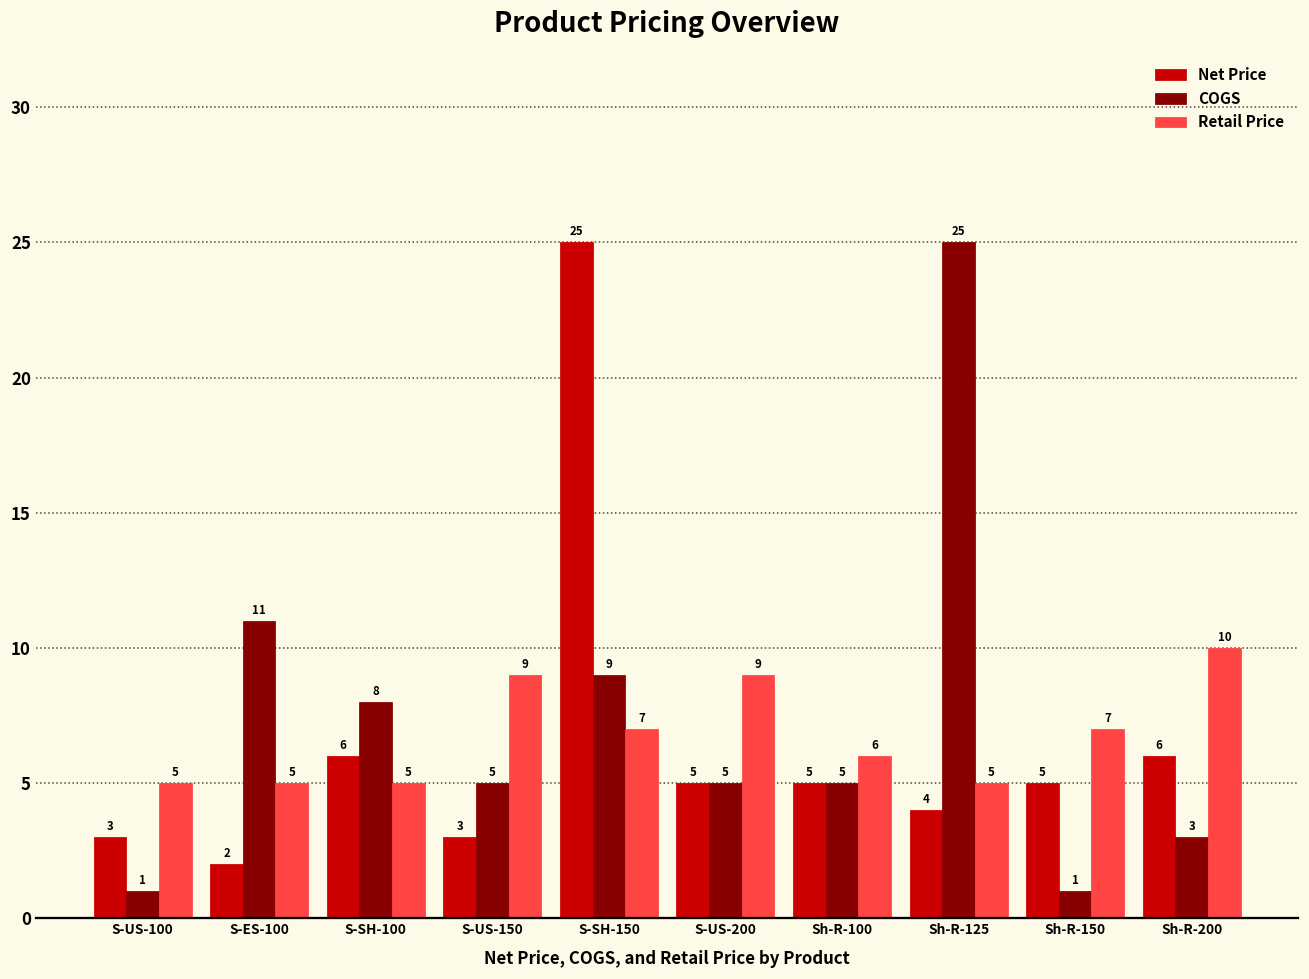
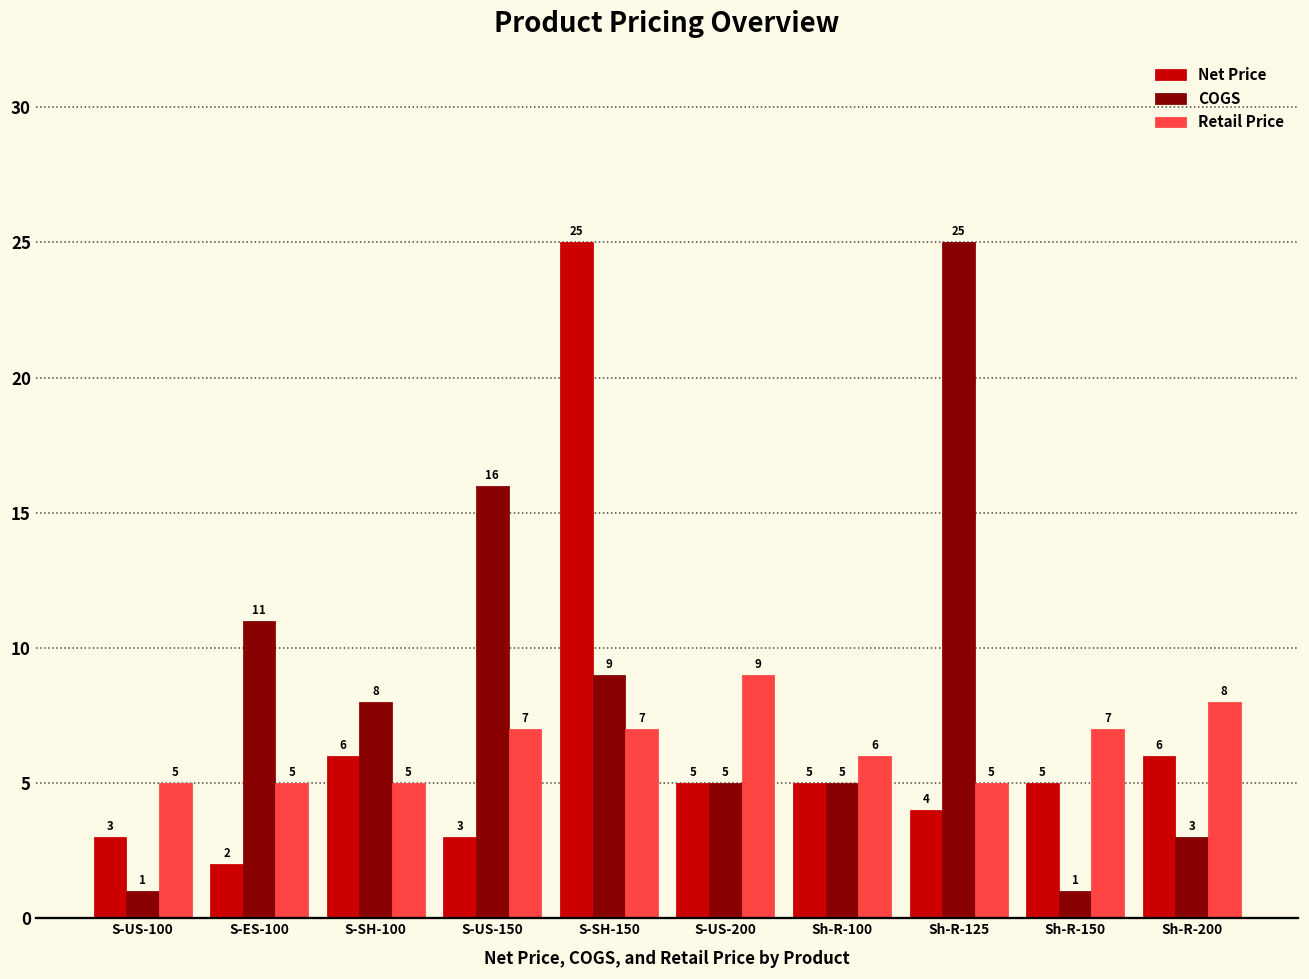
  {
    "Net Price": {
      "S-US-100": 3,
      "S-ES-100": 2,
      "S-SH-100": 6,
      "S-US-150": 3,
      "S-SH-150": 25,
      "S-US-200": 5,
      "Sh-R-100": 5,
      "Sh-R-125": 4,
      "Sh-R-150": 5,
      "Sh-R-200": 6
    },
    "COGS": {
      "S-US-100": 1,
      "S-ES-100": 11,
      "S-SH-100": 8,
-     "S-US-150": 5,
+     "S-US-150": 16,
      "S-SH-150": 9,
      "S-US-200": 5,
      "Sh-R-100": 5,
      "Sh-R-125": 25,
      "Sh-R-150": 1,
      "Sh-R-200": 3
    },
    "Retail Price": {
      "S-US-100": 5,
      "S-ES-100": 5,
      "S-SH-100": 5,
-     "S-US-150": 9,
+     "S-US-150": 7,
      "S-SH-150": 7,
      "S-US-200": 9,
      "Sh-R-100": 6,
      "Sh-R-125": 5,
      "Sh-R-150": 7,
-     "Sh-R-200": 10
+     "Sh-R-200": 8
    }
  }
